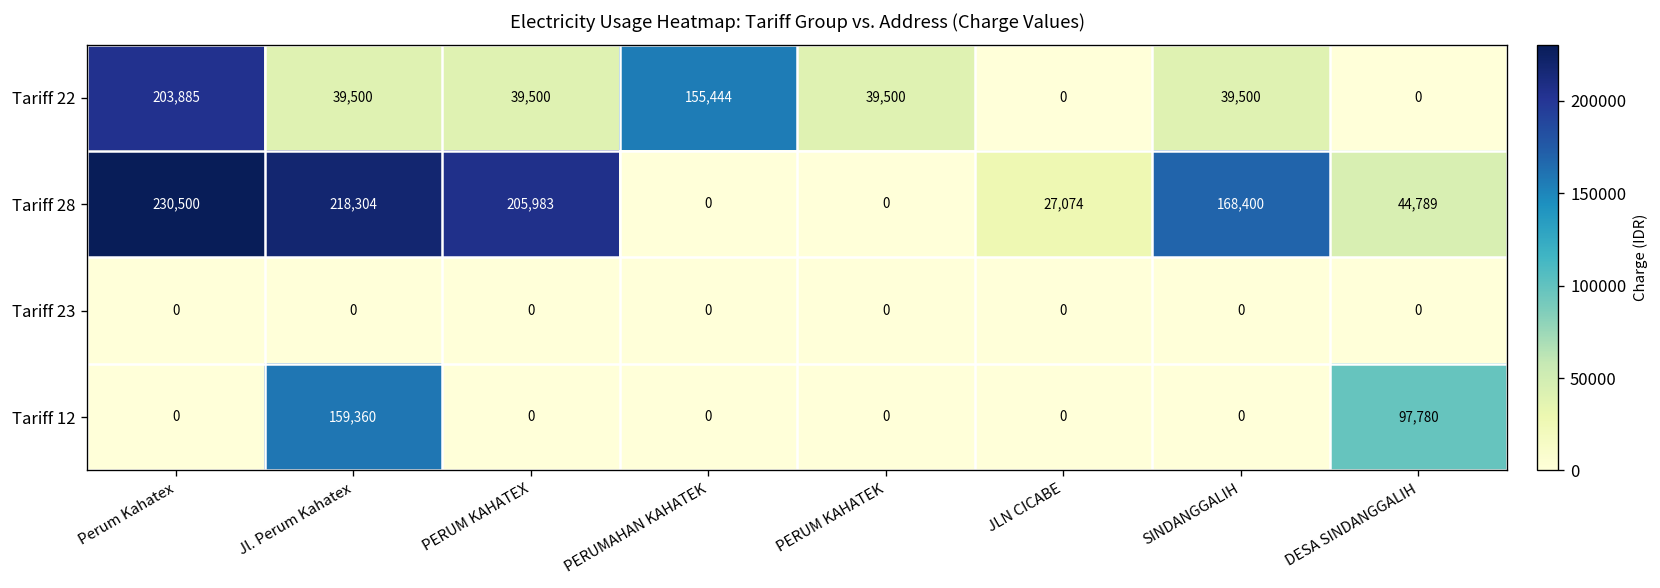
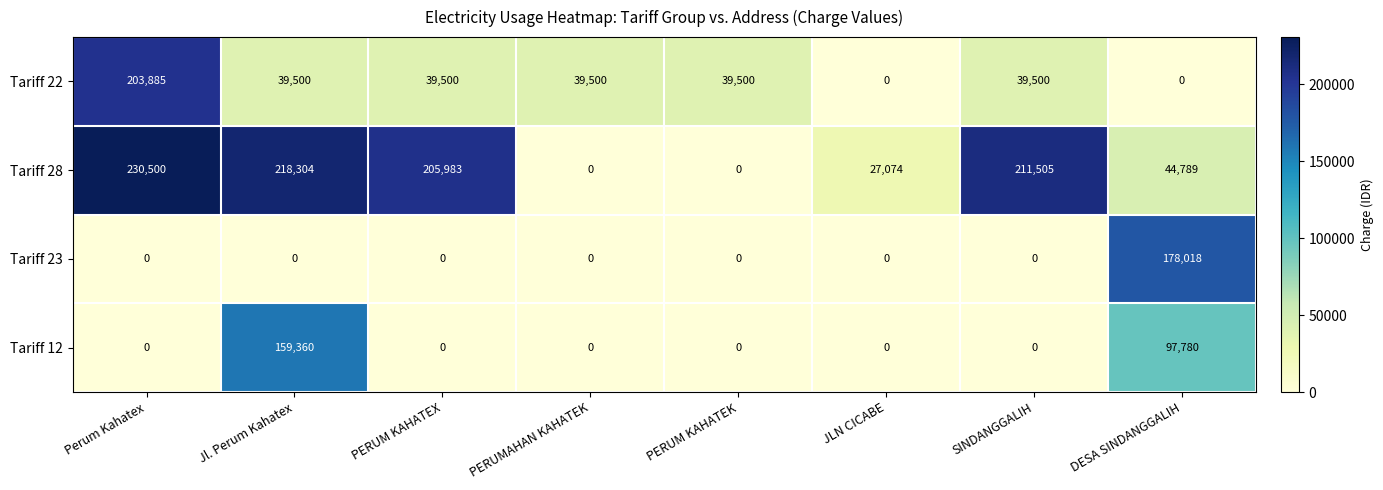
  {
    "Tariff 22": {
      "Perum Kahatex": "203,885",
      "Jl. Perum Kahatex": "39,500",
      "PERUM KAHATEX": "39,500",
-     "PERUMAHAN KAHATEK": "155,444",
+     "PERUMAHAN KAHATEK": "39,500",
      "PERUM KAHATEK": "39,500",
      "JLN CICABE": "0",
      "SINDANGGALIH": "39,500",
      "DESA SINDANGGALIH": "0"
    },
    "Tariff 28": {
      "Perum Kahatex": "230,500",
      "Jl. Perum Kahatex": "218,304",
      "PERUM KAHATEX": "205,983",
      "PERUMAHAN KAHATEK": "0",
      "PERUM KAHATEK": "0",
      "JLN CICABE": "27,074",
-     "SINDANGGALIH": "168,400",
+     "SINDANGGALIH": "211,505",
      "DESA SINDANGGALIH": "44,789"
    },
    "Tariff 23": {
      "Perum Kahatex": "0",
      "Jl. Perum Kahatex": "0",
      "PERUM KAHATEX": "0",
      "PERUMAHAN KAHATEK": "0",
      "PERUM KAHATEK": "0",
      "JLN CICABE": "0",
      "SINDANGGALIH": "0",
-     "DESA SINDANGGALIH": "0"
+     "DESA SINDANGGALIH": "178,018"
    },
    "Tariff 12": {
      "Perum Kahatex": "0",
      "Jl. Perum Kahatex": "159,360",
      "PERUM KAHATEX": "0",
      "PERUMAHAN KAHATEK": "0",
      "PERUM KAHATEK": "0",
      "JLN CICABE": "0",
      "SINDANGGALIH": "0",
      "DESA SINDANGGALIH": "97,780"
    }
  }
